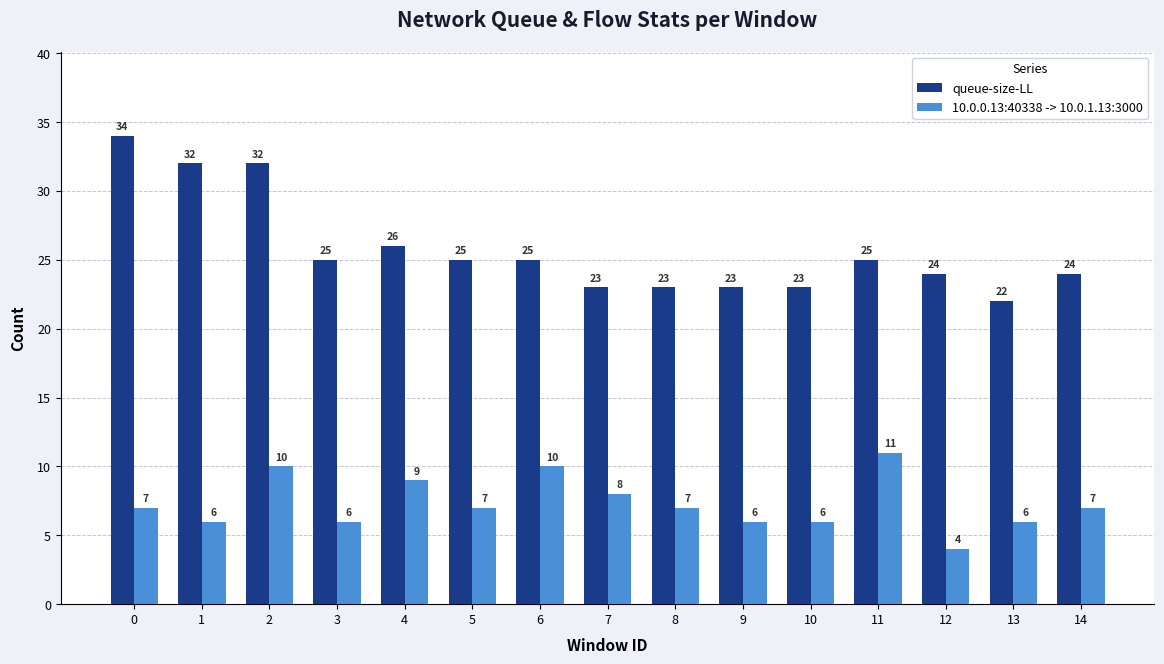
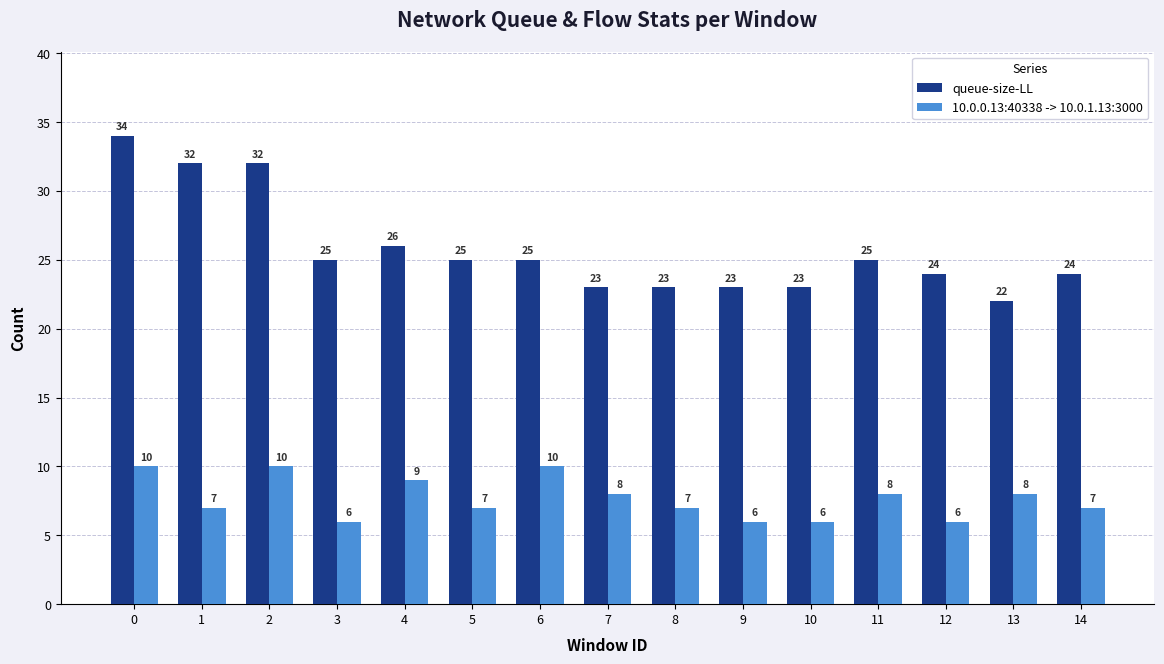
  {
    "queue-size-LL": {
      "0": 34,
      "1": 32,
      "2": 32,
      "3": 25,
      "4": 26,
      "5": 25,
      "6": 25,
      "7": 23,
      "8": 23,
      "9": 23,
      "10": 23,
      "11": 25,
      "12": 24,
      "13": 22,
      "14": 24
    },
    "10.0.0.13:40338 -> 10.0.1.13:3000": {
-     "0": 7,
-     "1": 6,
+     "0": 10,
+     "1": 7,
      "2": 10,
      "3": 6,
      "4": 9,
      "5": 7,
      "6": 10,
      "7": 8,
      "8": 7,
      "9": 6,
      "10": 6,
-     "11": 11,
-     "12": 4,
-     "13": 6,
+     "11": 8,
+     "12": 6,
+     "13": 8,
      "14": 7
    }
  }
